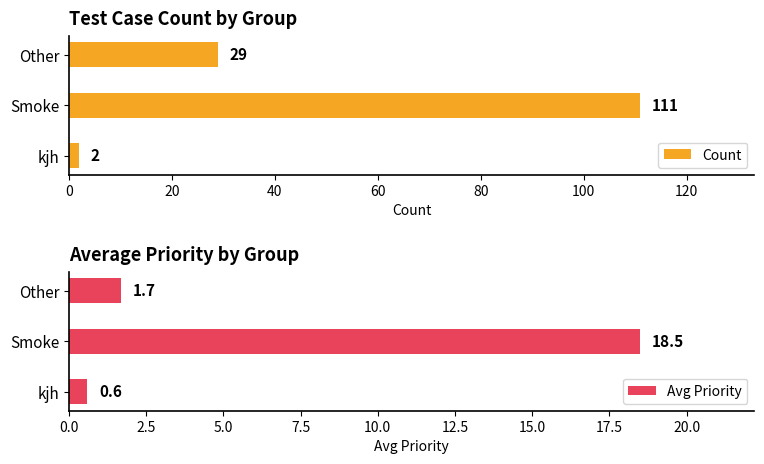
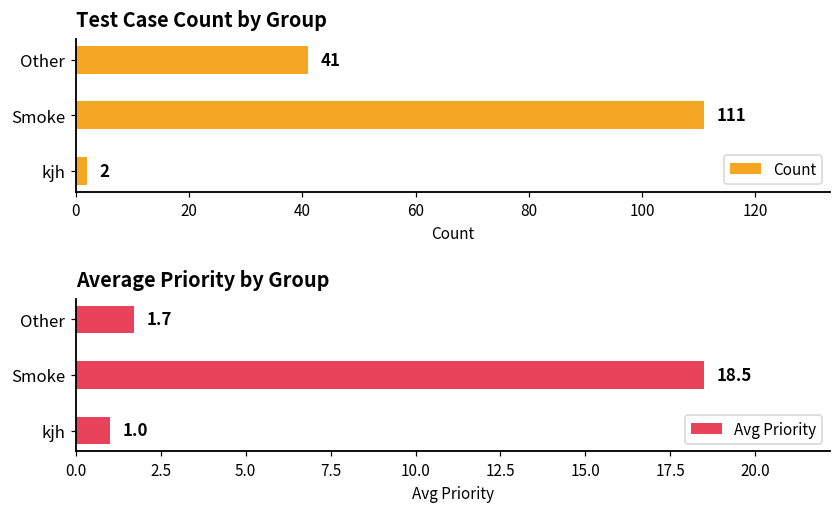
  {
    "Test Case Count by Group": {
-     "Other": 29,
+     "Other": 41,
      "Smoke": 111,
      "kjh": 2
    },
    "Average Priority by Group": {
      "Other": 1.7,
      "Smoke": 18.5,
-     "kjh": 0.6
+     "kjh": 1.0
    }
  }
